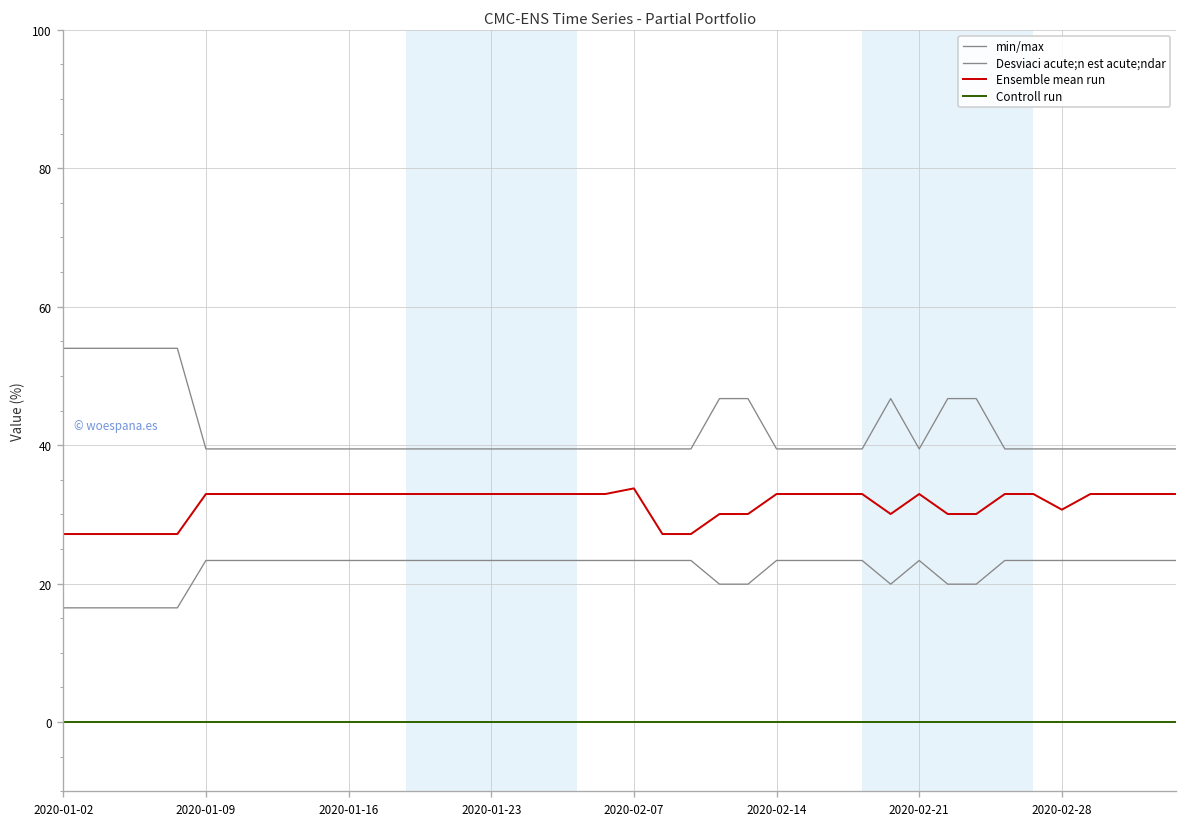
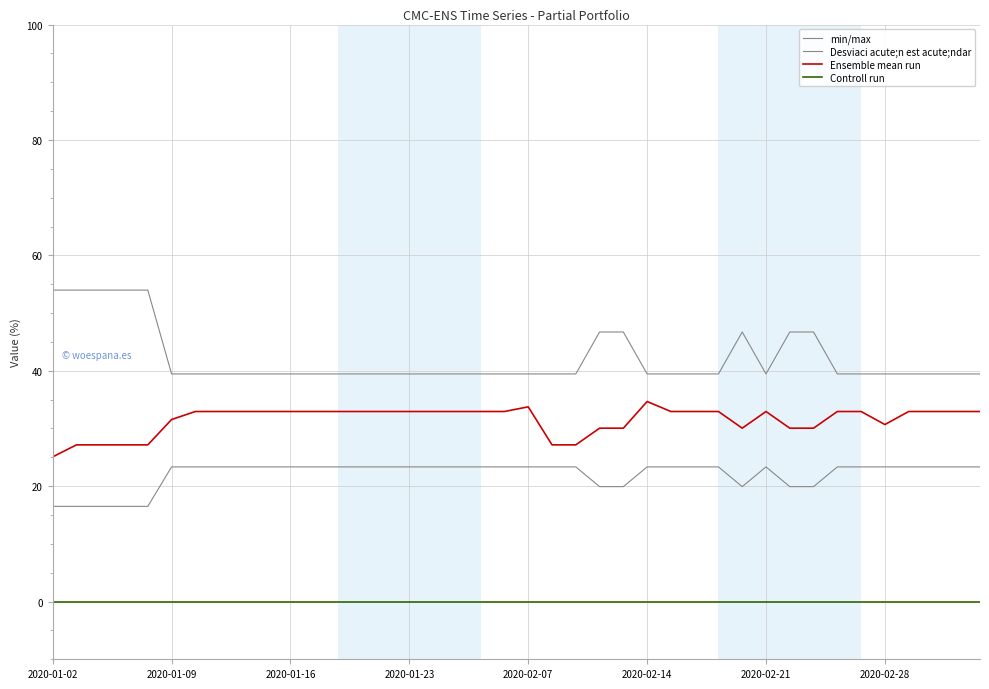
  {
    "Ensemble mean run": {
-     "2020-01-02": 27,
-     "2020-01-09": 33,
+     "2020-01-02": 25,
+     "2020-01-09": 32,
      "2020-01-16": 33,
      "2020-01-23": 33,
      "2020-02-07": 34,
-     "2020-02-14": 33,
+     "2020-02-14": 35,
      "2020-02-21": 33,
      "2020-02-28": 31
    },
    "Controll run": {
      "2020-01-02": 0,
      "2020-01-09": 0,
      "2020-01-16": 0,
      "2020-01-23": 0,
      "2020-02-07": 0,
      "2020-02-14": 0,
      "2020-02-21": 0,
      "2020-02-28": 0
    }
  }
